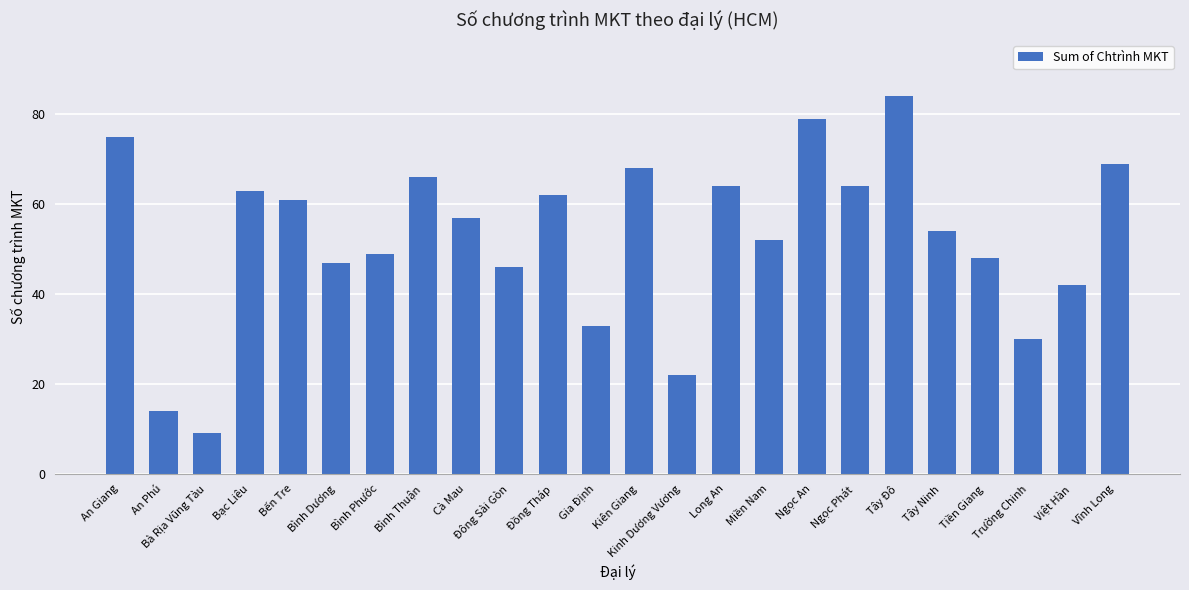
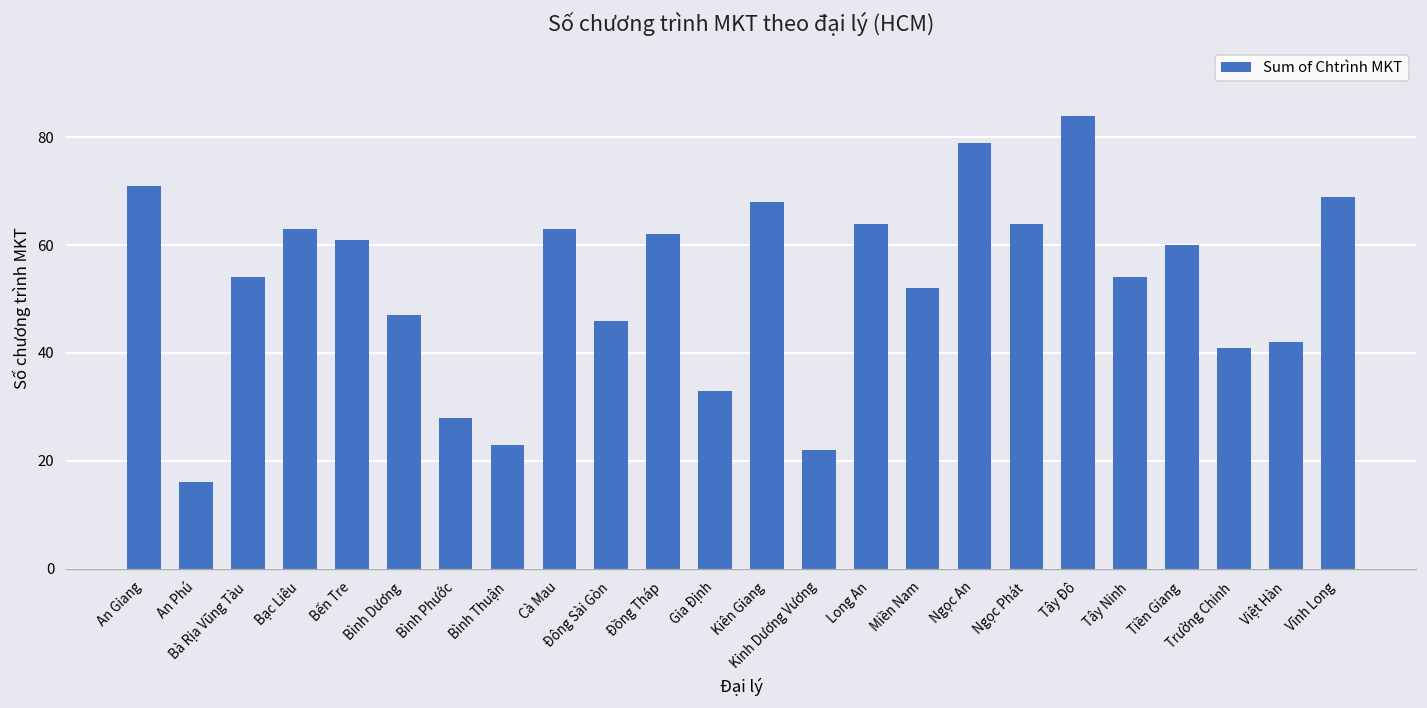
  {
-   "An Giang": 75,
-   "An Phú": 14,
-   "Bà Rịa Vũng Tàu": 9,
+   "An Giang": 71,
+   "An Phú": 16,
+   "Bà Rịa Vũng Tàu": 54,
    "Bạc Liêu": 63,
    "Bến Tre": 61,
    "Bình Dương": 47,
-   "Bình Phước": 49,
-   "Bình Thuận": 66,
-   "Cà Mau": 57,
+   "Bình Phước": 28,
+   "Bình Thuận": 23,
+   "Cà Mau": 63,
    "Đông Sài Gòn": 46,
    "Đồng Tháp": 62,
    "Gia Định": 33,
    "Kiên Giang": 68,
    "Kinh Dương Vương": 22,
    "Long An": 64,
    "Miền Nam": 52,
    "Ngọc An": 79,
    "Ngọc Phát": 64,
    "Tây Đô": 84,
    "Tây Ninh": 54,
-   "Tiền Giang": 48,
-   "Trường Chinh": 30,
+   "Tiền Giang": 60,
+   "Trường Chinh": 41,
    "Việt Hàn": 42,
    "Vĩnh Long": 69
  }
